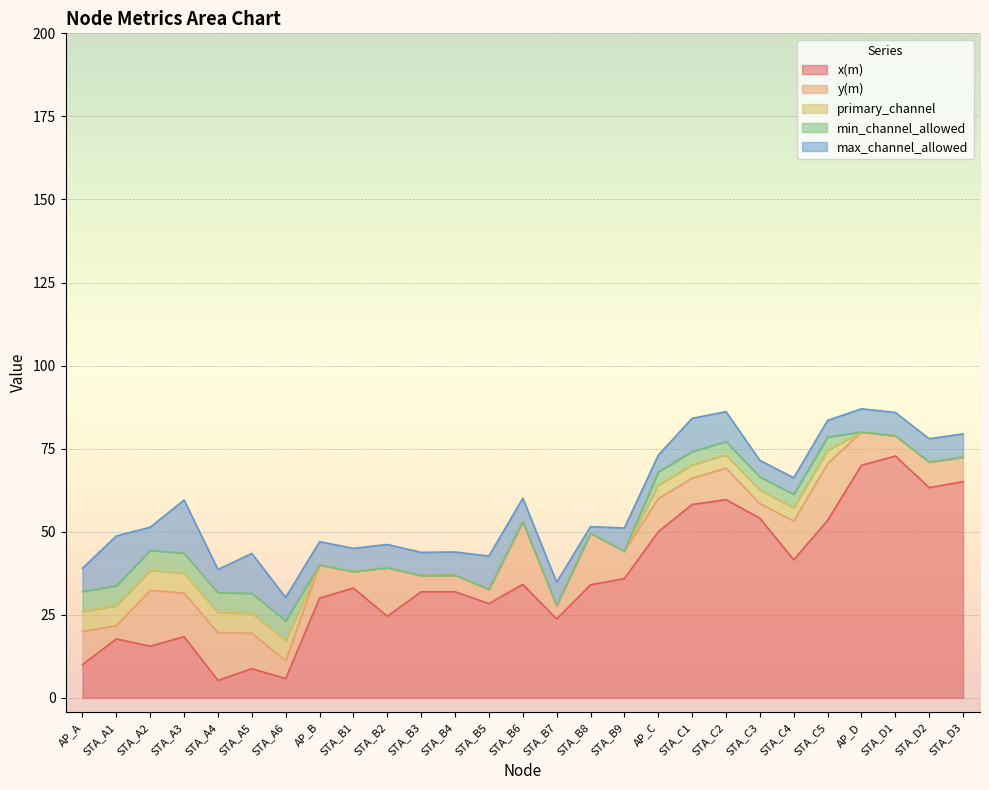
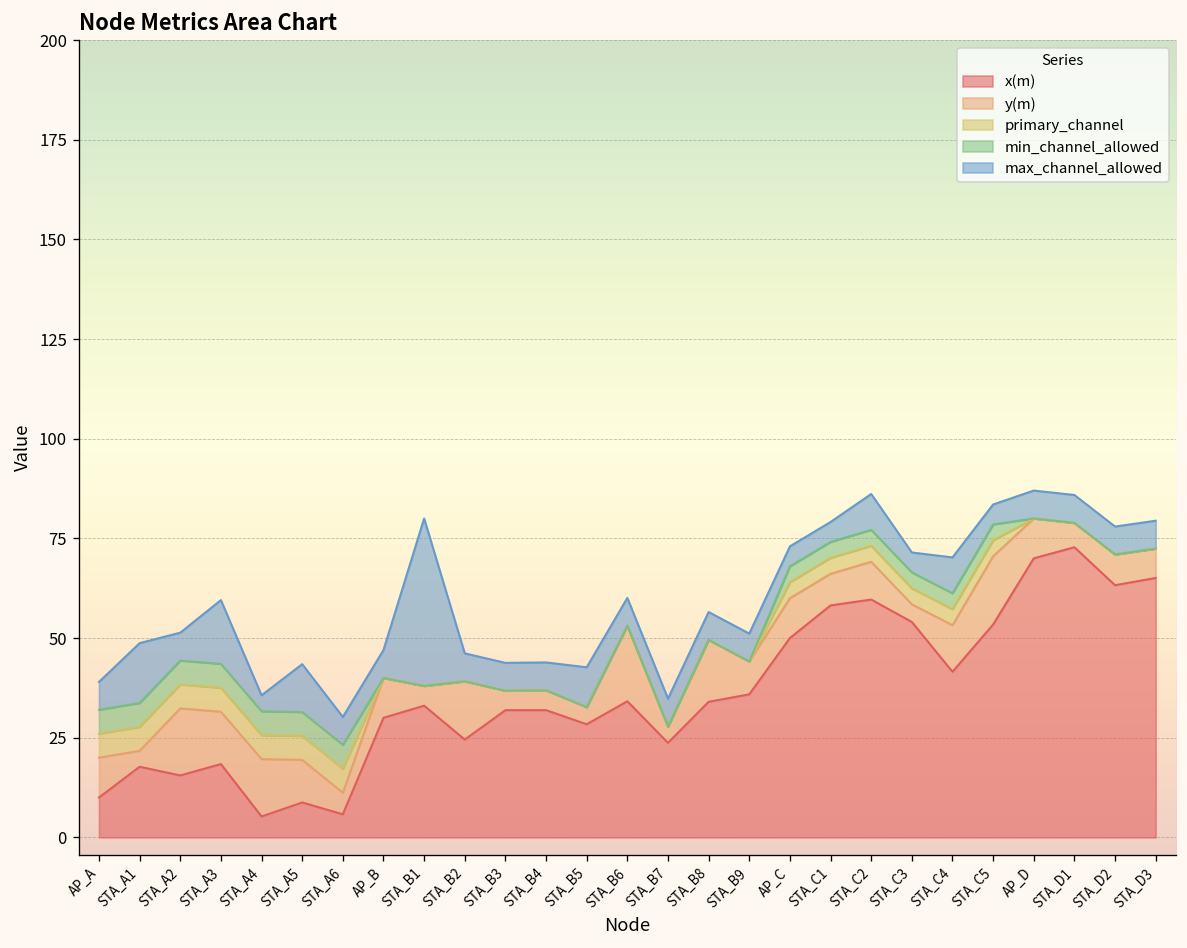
  {
    "min_channel_allowed": {
      "AP_A": 6,
      "STA_A1": 6,
      "STA_A2": 6,
      "STA_A3": 6,
      "STA_A4": 6,
      "STA_A5": 6,
      "STA_A6": 6,
      "AP_C": 4,
      "STA_C1": 4,
      "STA_C2": 4,
      "STA_C3": 4,
      "STA_C4": 4,
      "STA_C5": 4
    },
    "max_channel_allowed": {
      "AP_A": 7,
      "STA_A1": 15,
      "STA_A2": 7,
      "STA_A3": 16,
-     "STA_A4": 7,
+     "STA_A4": 4,
      "STA_A5": 12,
      "STA_A6": 7,
      "AP_B": 7,
-     "STA_B1": 7,
+     "STA_B1": 42,
      "STA_B2": 7,
      "STA_B3": 7,
      "STA_B4": 7,
      "STA_B5": 10,
      "STA_B6": 7,
      "STA_B7": 7,
-     "STA_B8": 2,
+     "STA_B8": 7,
      "STA_B9": 7,
      "AP_C": 5,
-     "STA_C1": 10,
+     "STA_C1": 5,
      "STA_C2": 9,
      "STA_C3": 5,
-     "STA_C4": 5,
+     "STA_C4": 9,
      "STA_C5": 5,
      "AP_D": 7,
      "STA_D1": 7,
      "STA_D2": 7,
      "STA_D3": 7
    }
  }
